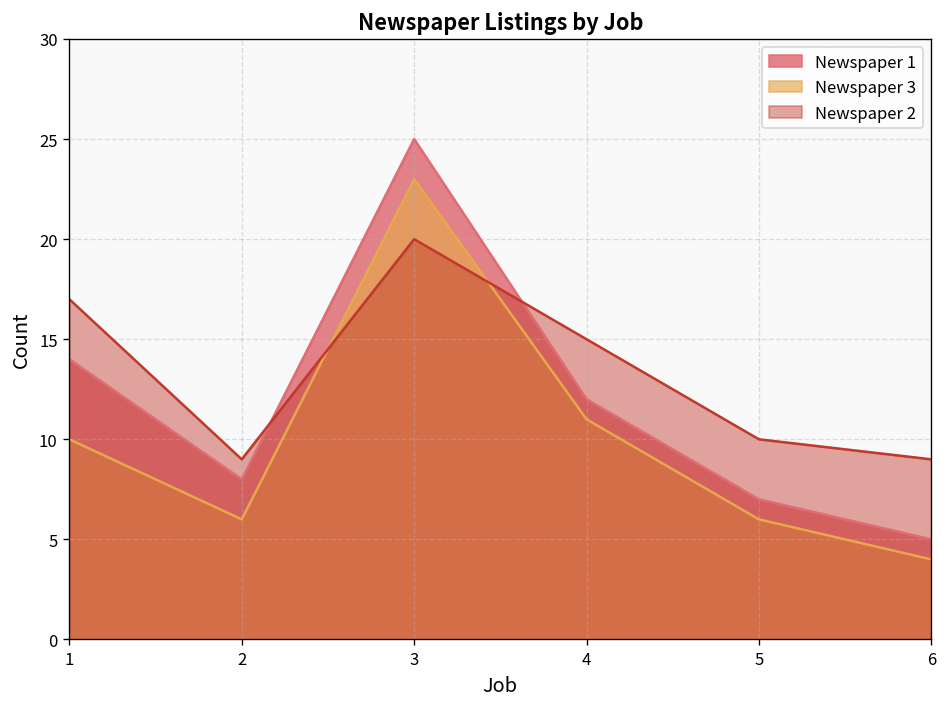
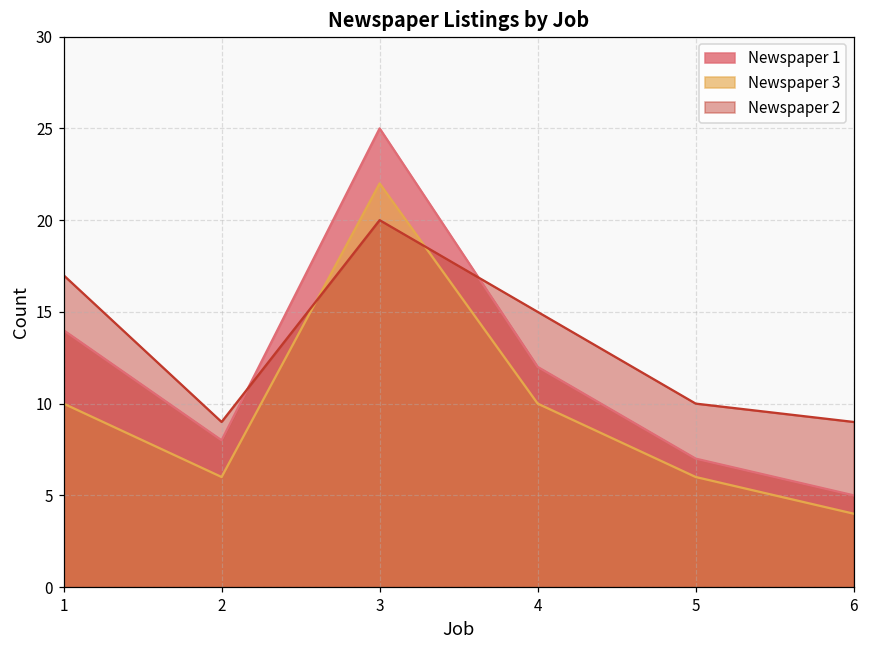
  {
    "Newspaper 3": {
      "1": 10,
      "2": 6,
-     "3": 23,
-     "4": 11,
+     "3": 22,
+     "4": 10,
      "5": 6,
      "6": 4
    }
  }
